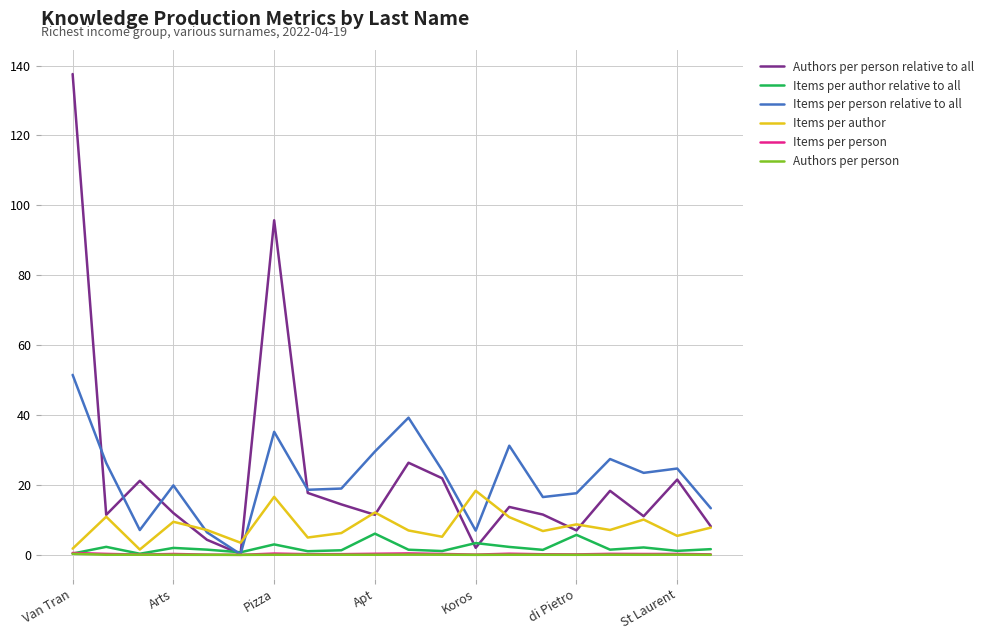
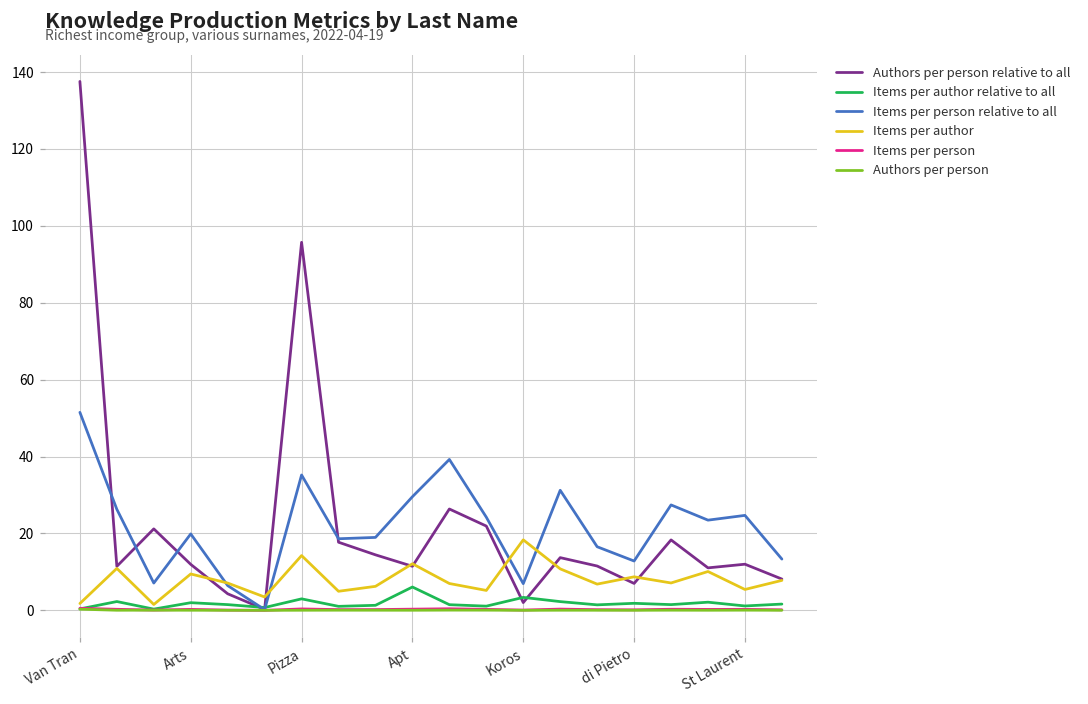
  {
    "Authors per person relative to all": {
      "Van Tran": 138,
      "Arts": 12,
      "Pizza": 96,
      "Koros": 2,
      "di Pietro": 7,
-     "St Laurent": 22
+     "St Laurent": 12
    },
    "Items per author relative to all": {
      "Arts": 2,
      "Pizza": 3,
      "Apt": 6,
      "Koros": 3,
-     "di Pietro": 6,
+     "di Pietro": 2,
      "St Laurent": 1
    },
    "Items per person relative to all": {
      "Van Tran": 52,
      "Arts": 20,
      "Pizza": 35,
      "Apt": 30,
      "Koros": 7,
-     "di Pietro": 18,
+     "di Pietro": 13,
      "St Laurent": 25
    },
    "Items per author": {
      "Van Tran": 2,
      "Arts": 9,
-     "Pizza": 17,
+     "Pizza": 14,
      "Koros": 18,
      "di Pietro": 9,
      "St Laurent": 5
    }
  }
